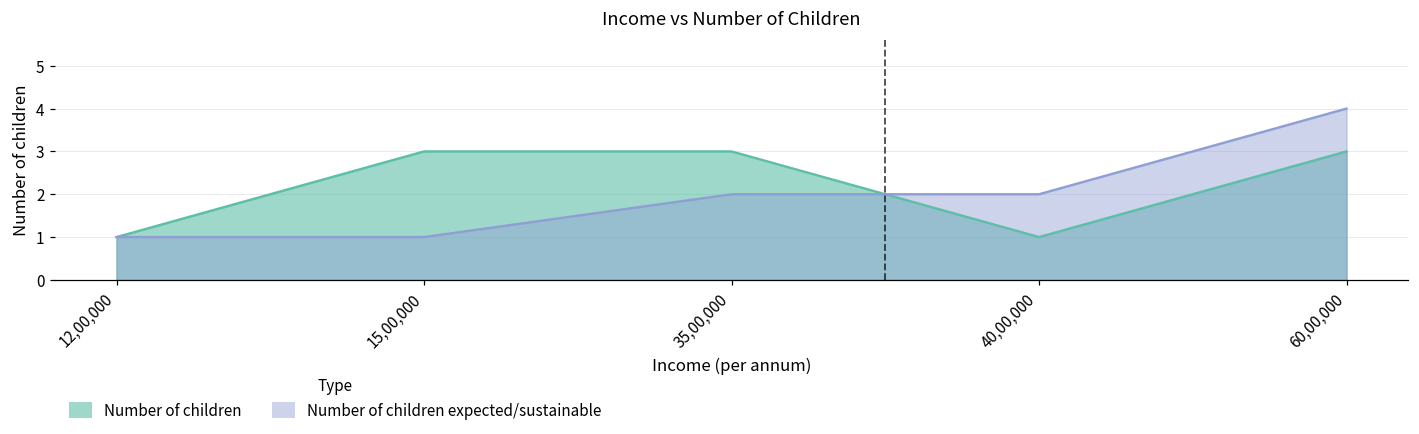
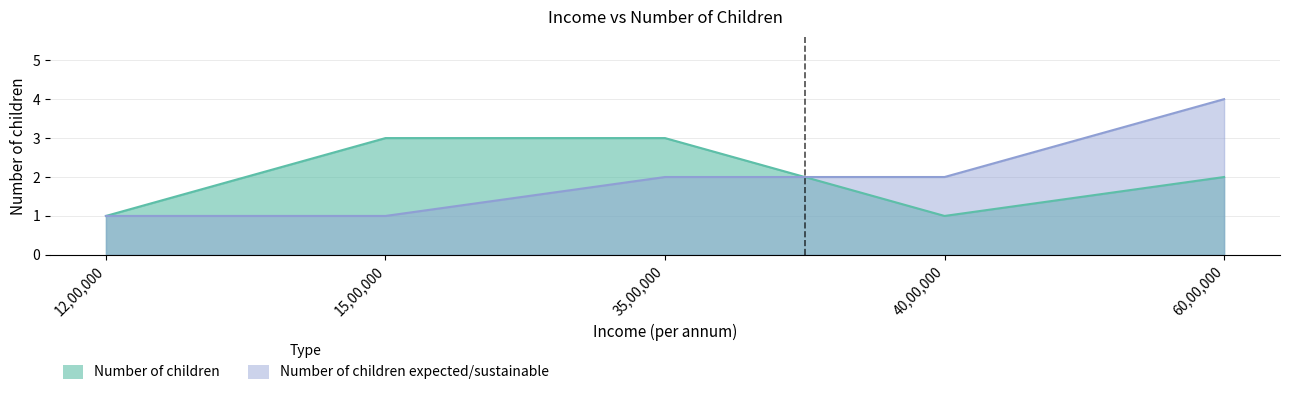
  {
    "Number of children": {
      "15,00,000": 3,
      "35,00,000": 3,
      "40,00,000": 1,
-     "60,00,000": 3
+     "60,00,000": 2
    },
    "Number of children expected/sustainable": {
      "15,00,000": 1,
      "35,00,000": 2,
      "40,00,000": 2,
      "60,00,000": 4
    }
  }
